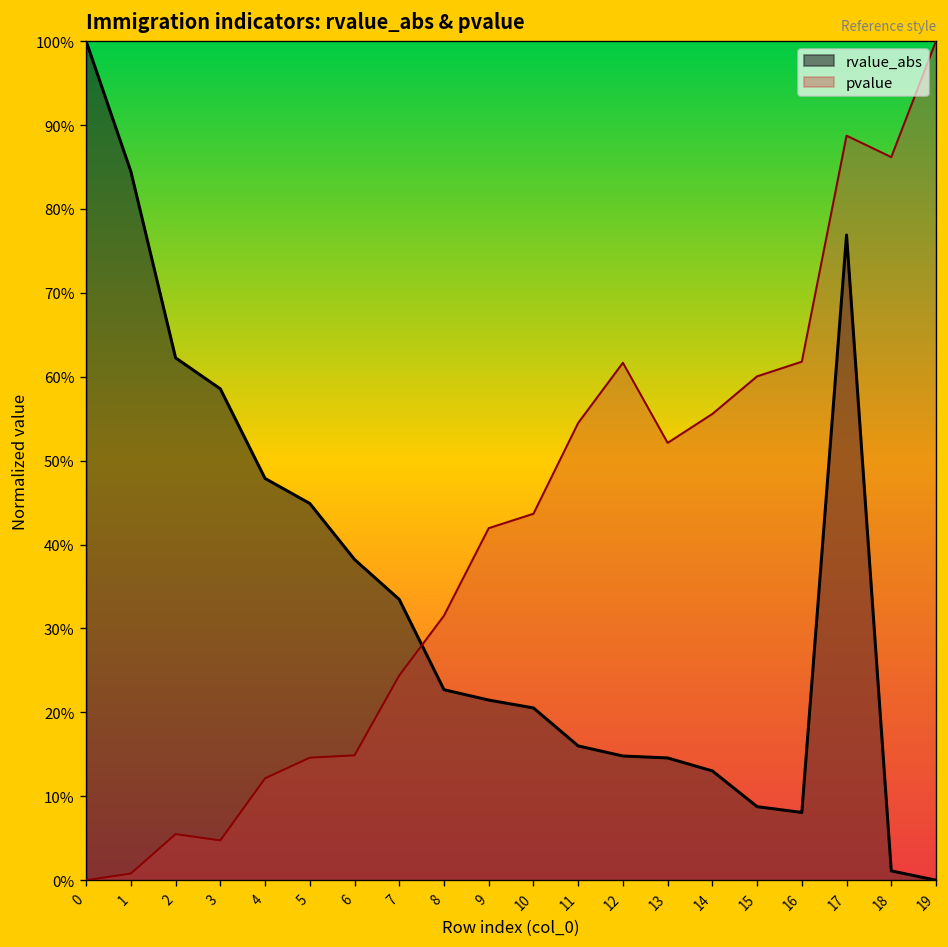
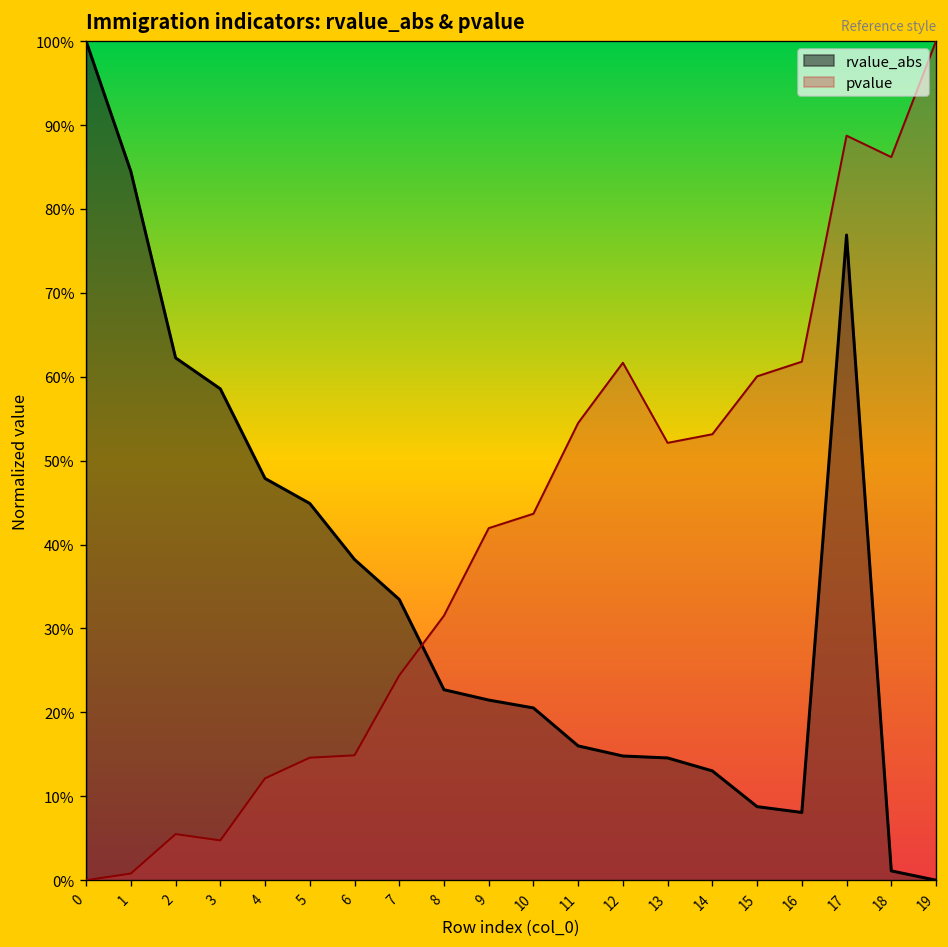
  {
    "rvalue_abs": {
      "0": "100%",
      "1": "84%",
      "2": "62%",
      "3": "59%",
      "4": "48%",
      "5": "45%",
      "6": "38%",
      "7": "33%",
      "8": "23%",
      "9": "21%",
      "10": "21%",
      "11": "16%",
      "12": "15%",
      "13": "15%",
      "14": "13%",
      "15": "9%",
      "16": "8%",
      "17": "77%",
      "18": "1%",
      "19": "0%"
    },
    "pvalue": {
      "0": "0%",
      "1": "1%",
      "2": "5%",
      "3": "5%",
      "4": "12%",
      "5": "15%",
      "6": "15%",
      "7": "24%",
      "8": "32%",
      "9": "42%",
      "10": "44%",
      "11": "54%",
      "12": "62%",
      "13": "52%",
-     "14": "56%",
+     "14": "53%",
      "15": "60%",
      "16": "62%",
      "17": "89%",
      "18": "86%",
      "19": "100%"
    }
  }
